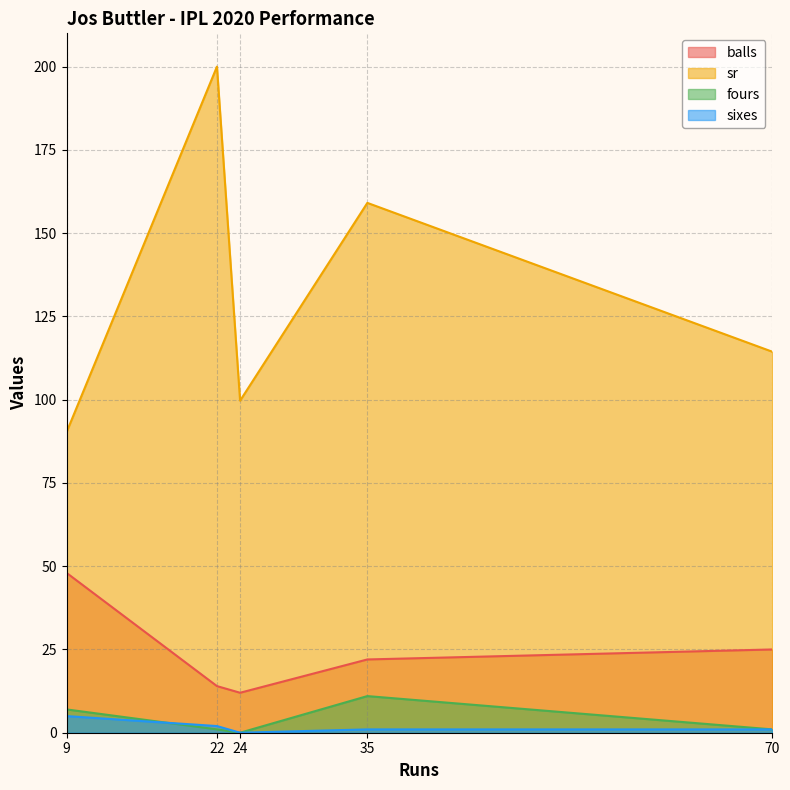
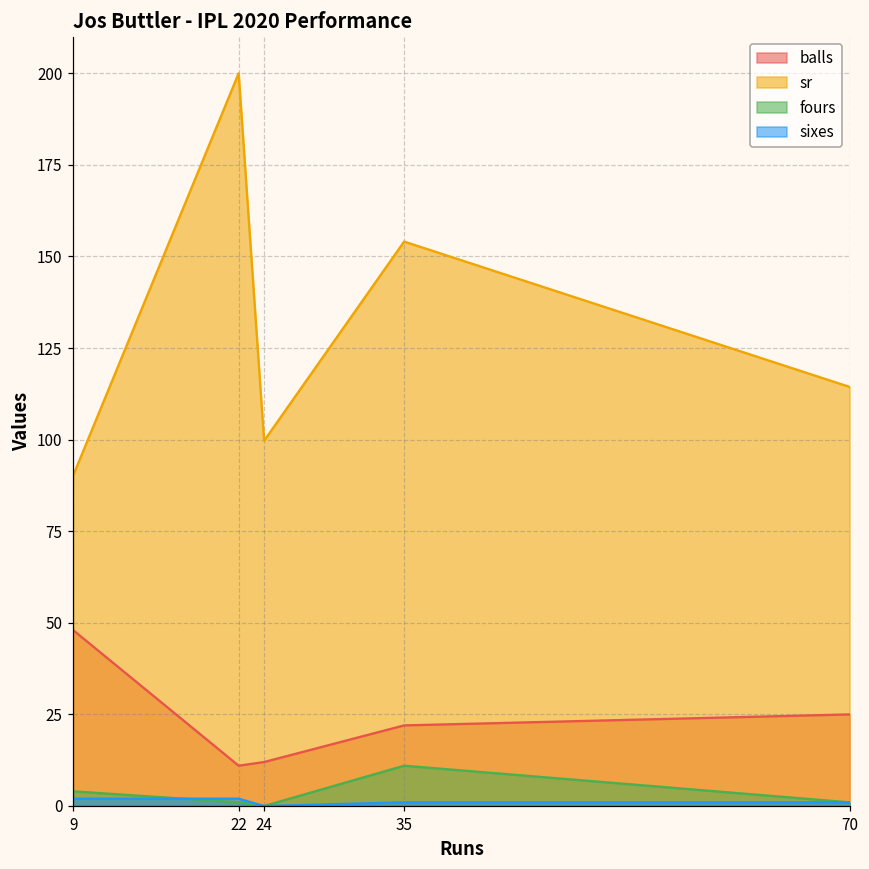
  {
    "balls": {
      "9": 48,
-     "22": 14,
+     "22": 11,
      "24": 12,
      "35": 22,
      "70": 25
    },
    "sr": {
      "9": 90,
      "22": 200,
      "24": 100,
-     "35": 159,
+     "35": 154,
      "70": 114
    },
    "fours": {
-     "9": 7,
+     "9": 4,
      "22": 1,
      "35": 11
    },
    "sixes": {
-     "9": 5,
+     "9": 2,
      "22": 2,
      "35": 1
    }
  }
